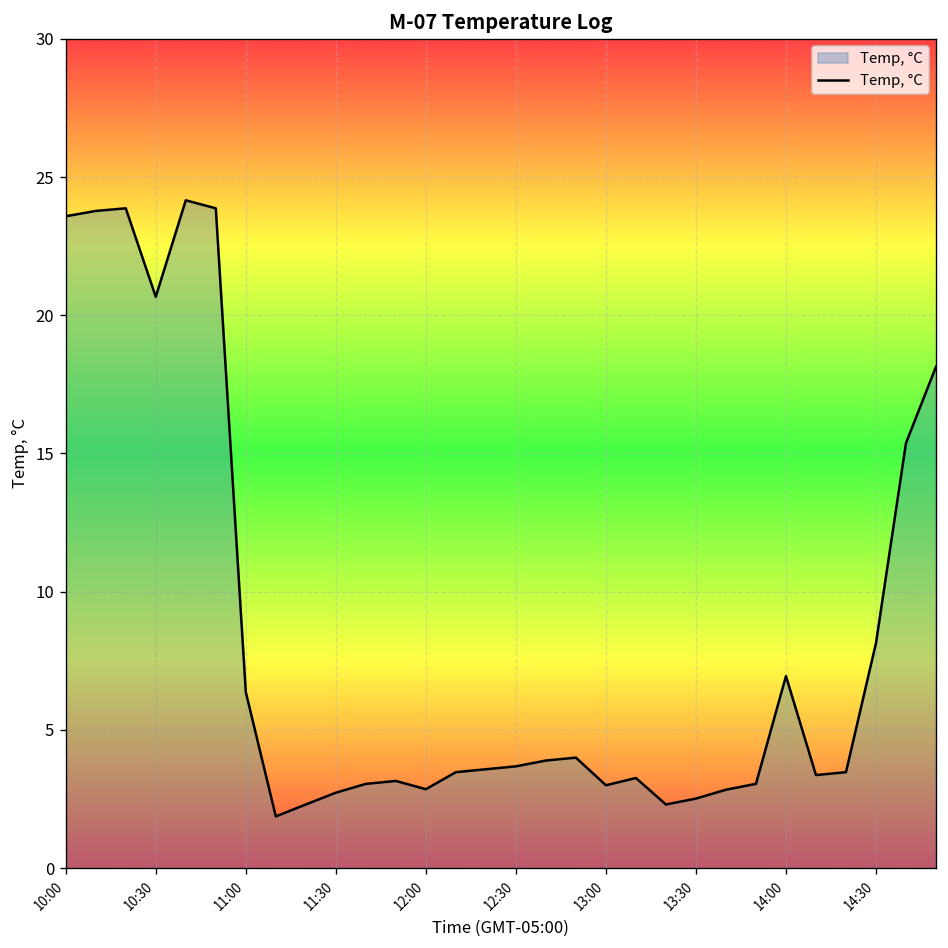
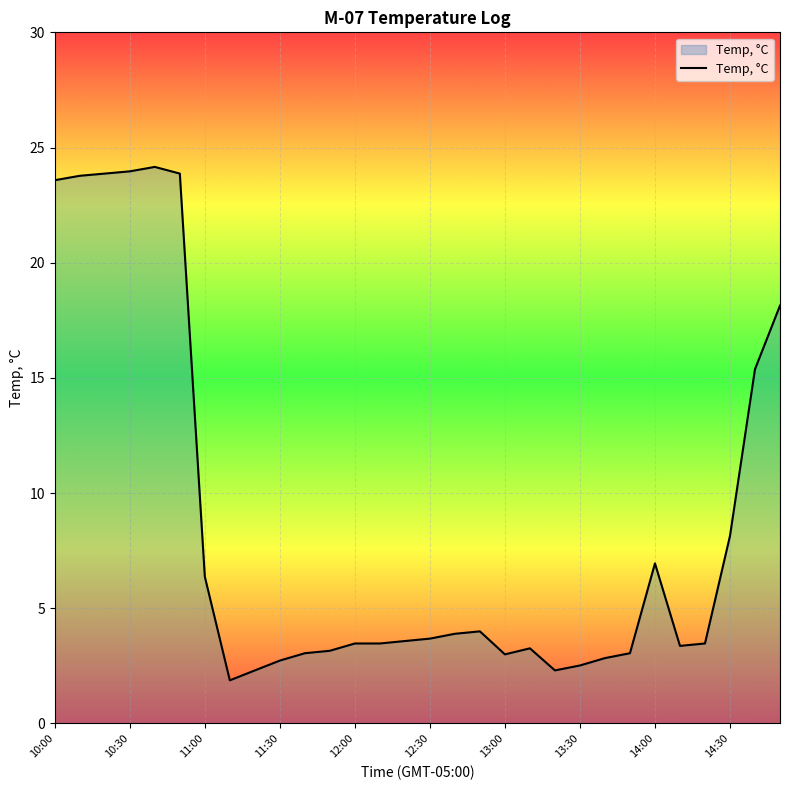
  {
    "10:00": 23.6,
-   "10:30": 20.7,
+   "10:30": 24.0,
    "11:00": 6.4,
    "11:30": 2.7,
-   "12:00": 2.9,
+   "12:00": 3.5,
    "12:30": 3.7,
    "13:00": 3.0,
    "13:30": 2.5,
    "14:00": 6.9,
    "14:30": 8.1
  }
